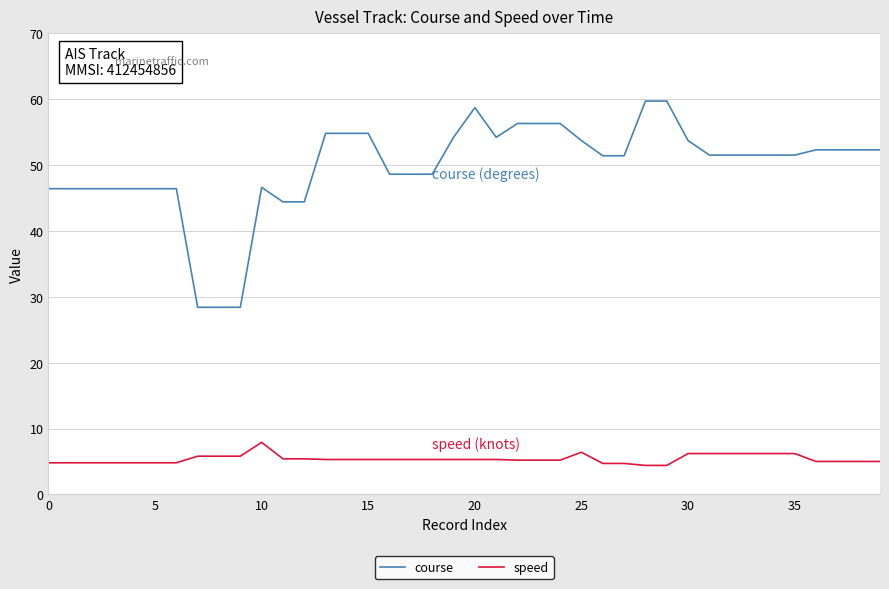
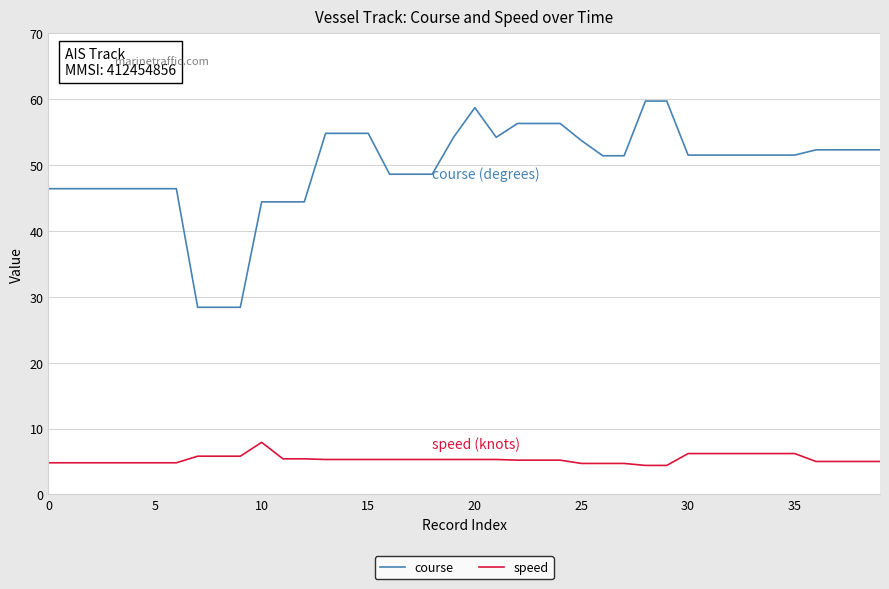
  {
    "course": {
      "0": 46,
      "5": 46,
-     "10": 47,
+     "10": 44,
      "15": 55,
      "20": 59,
      "25": 54,
-     "30": 54,
+     "30": 52,
      "35": 52
    },
    "speed": {
      "0": 5,
      "5": 5,
      "10": 8,
      "15": 5,
      "20": 5,
-     "25": 6,
+     "25": 5,
      "30": 6,
      "35": 6
    }
  }
